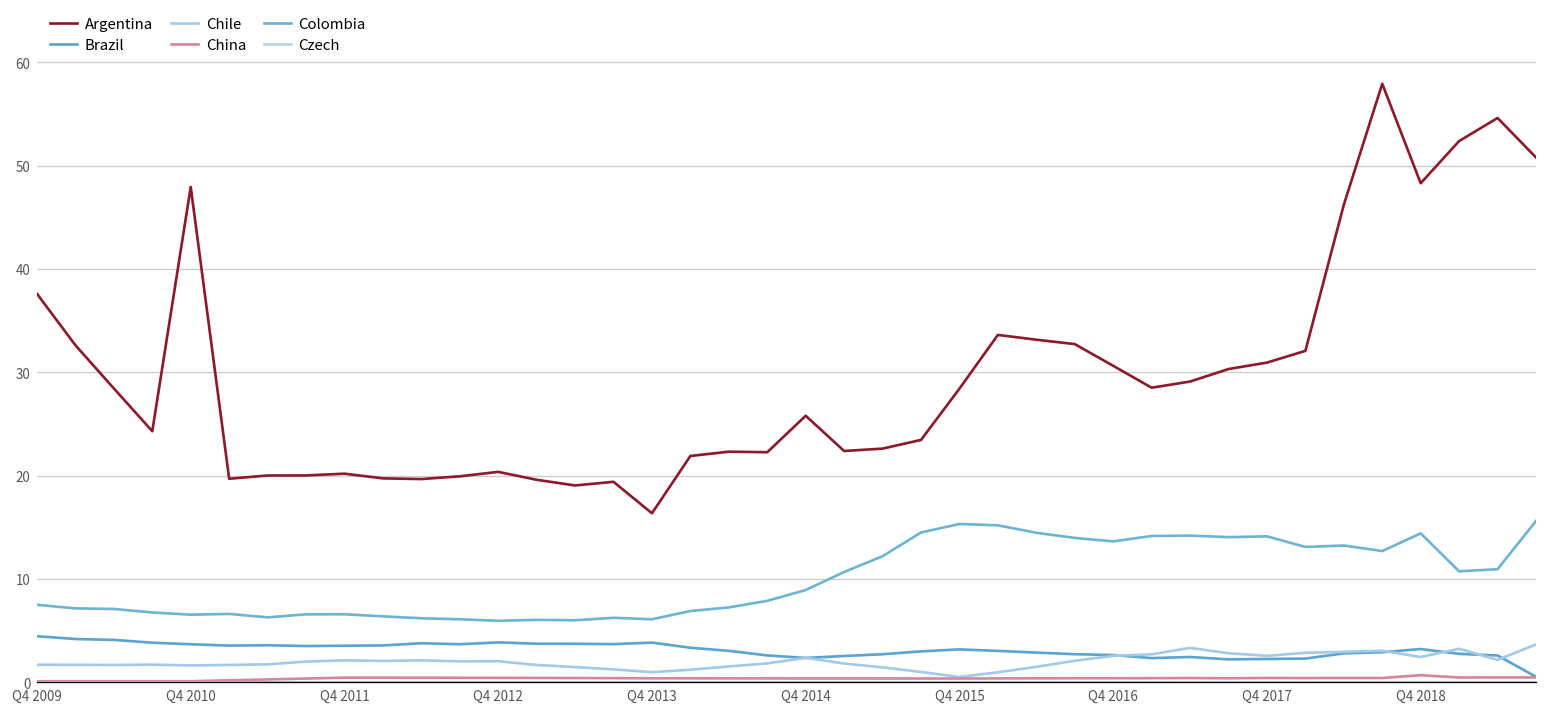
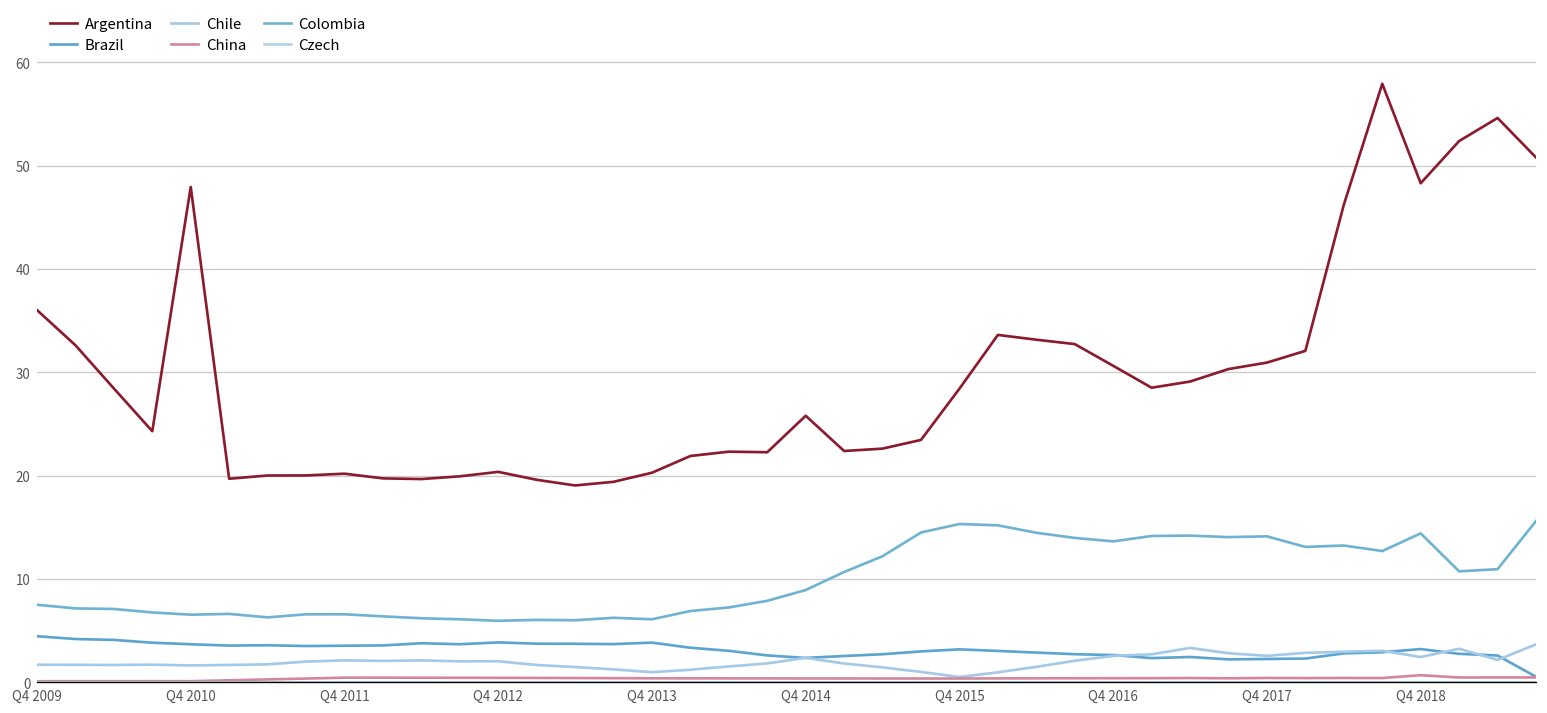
  {
    "Argentina": {
-     "Q4 2009": 38,
+     "Q4 2009": 36,
      "Q4 2010": 48,
      "Q4 2011": 20,
      "Q4 2012": 20,
-     "Q4 2013": 16,
+     "Q4 2013": 20,
      "Q4 2014": 26,
      "Q4 2015": 28,
      "Q4 2016": 31,
      "Q4 2017": 31,
      "Q4 2018": 48
    },
    "China": {
      "Q4 2011": 0,
      "Q4 2012": 0,
      "Q4 2013": 0,
      "Q4 2014": 0,
      "Q4 2016": 0,
      "Q4 2017": 0,
      "Q4 2018": 1
    }
  }
